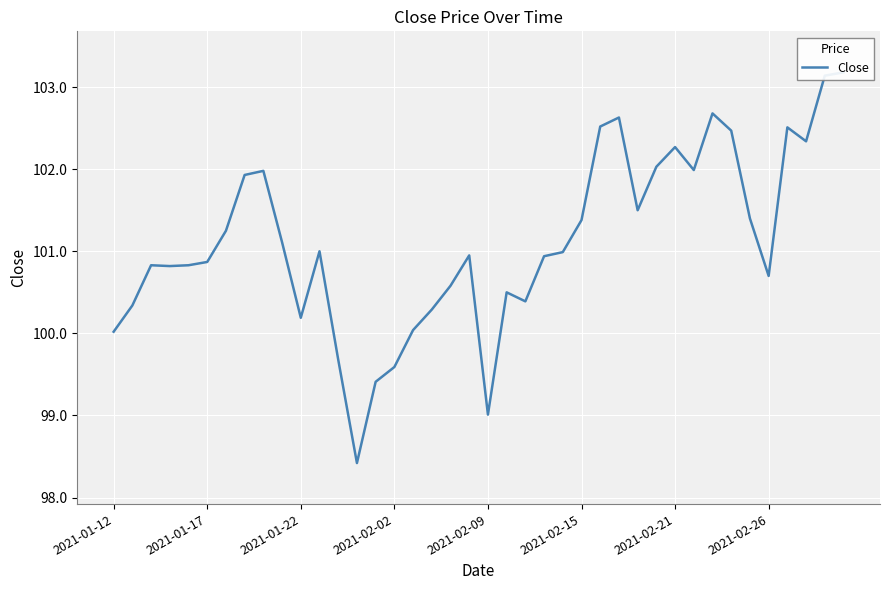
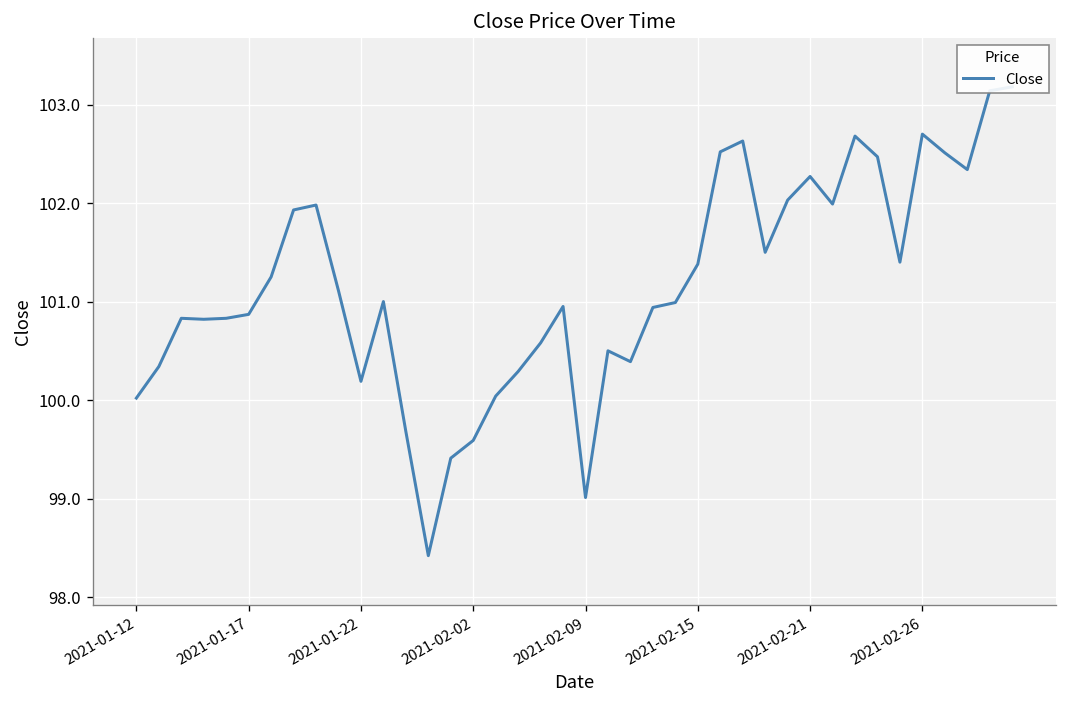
  {
    "2021-01-12": 100.0,
    "2021-01-17": 100.9,
    "2021-01-22": 100.2,
    "2021-02-02": 99.6,
    "2021-02-09": 99.0,
    "2021-02-15": 101.4,
    "2021-02-21": 102.3,
-   "2021-02-26": 100.7
+   "2021-02-26": 102.7
  }
